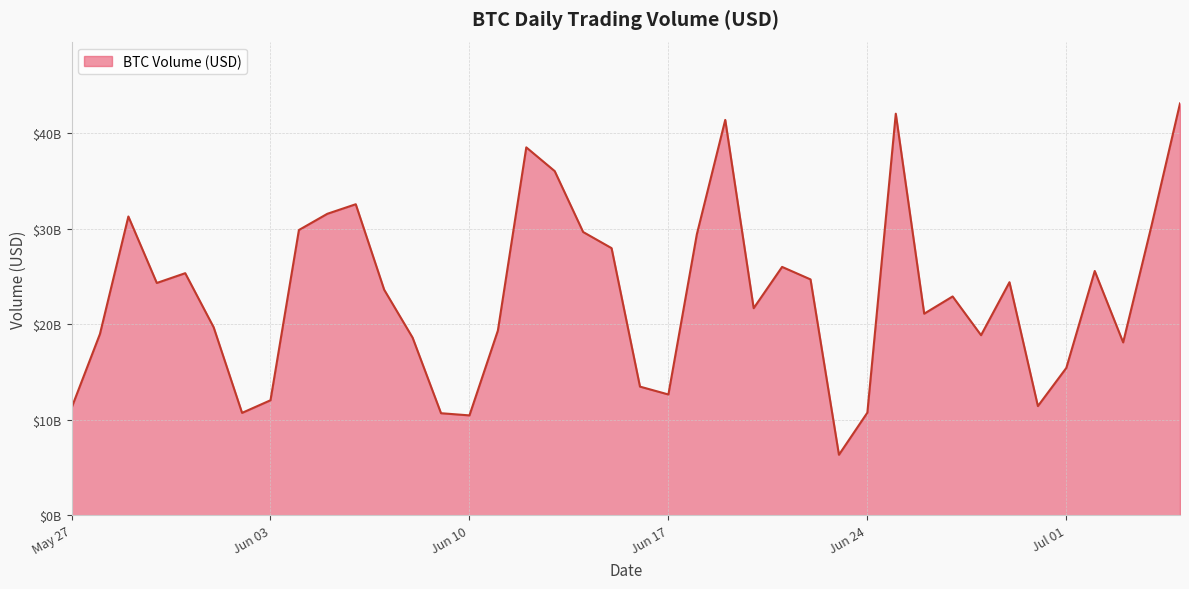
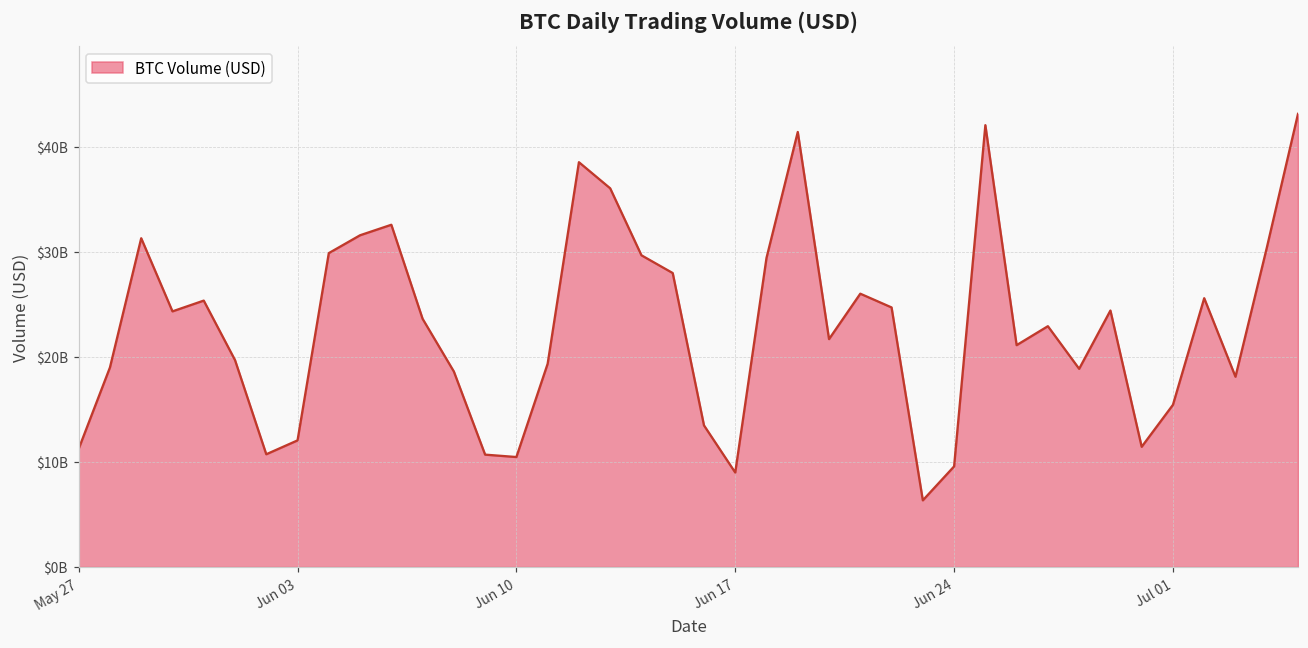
  {
    "May 27": "$11000000000",
    "Jun 03": "$12000000000",
    "Jun 10": "$10000000000",
-   "Jun 17": "$13000000000",
-   "Jun 24": "$11000000000",
+   "Jun 17": "$9000000000",
+   "Jun 24": "$10000000000",
    "Jul 01": "$15000000000"
  }
